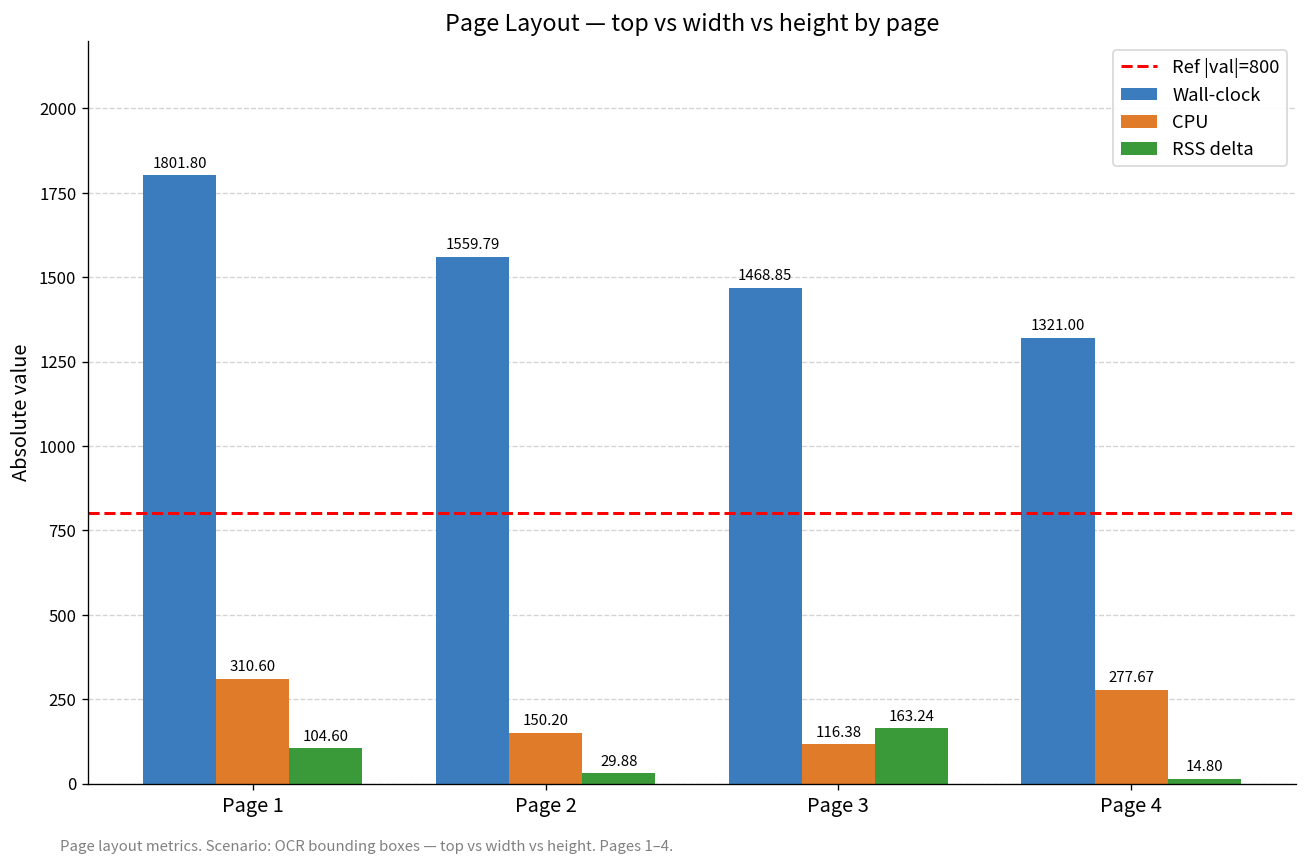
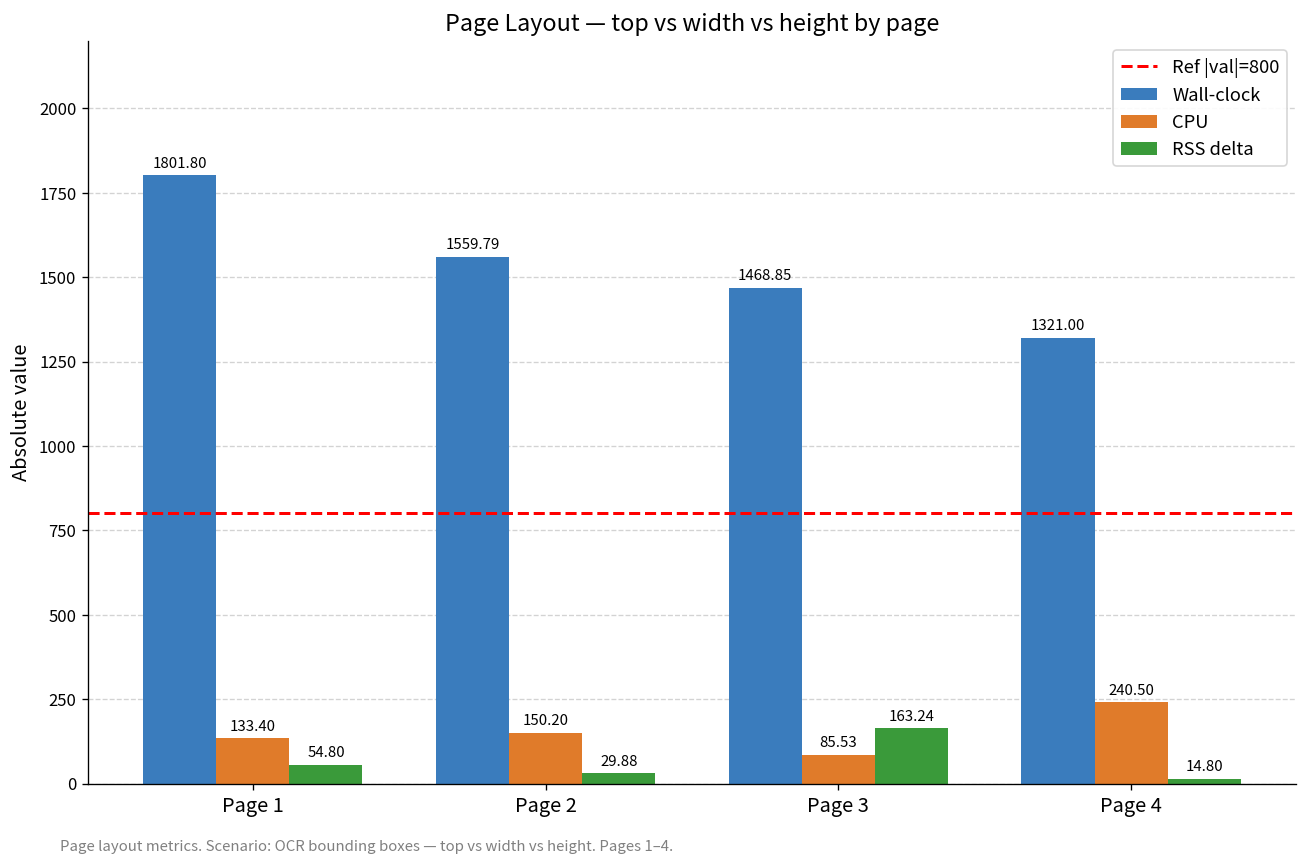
  {
    "Wall-clock": {
      "Page 1": 1801.80,
      "Page 2": 1559.79,
      "Page 3": 1468.85,
      "Page 4": 1321.00
    },
    "CPU": {
-     "Page 1": 310.60,
+     "Page 1": 133.40,
      "Page 2": 150.20,
-     "Page 3": 116.38,
-     "Page 4": 277.67
+     "Page 3": 85.53,
+     "Page 4": 240.50
    },
    "RSS delta": {
-     "Page 1": 104.60,
+     "Page 1": 54.80,
      "Page 2": 29.88,
      "Page 3": 163.24,
      "Page 4": 14.80
    }
  }
